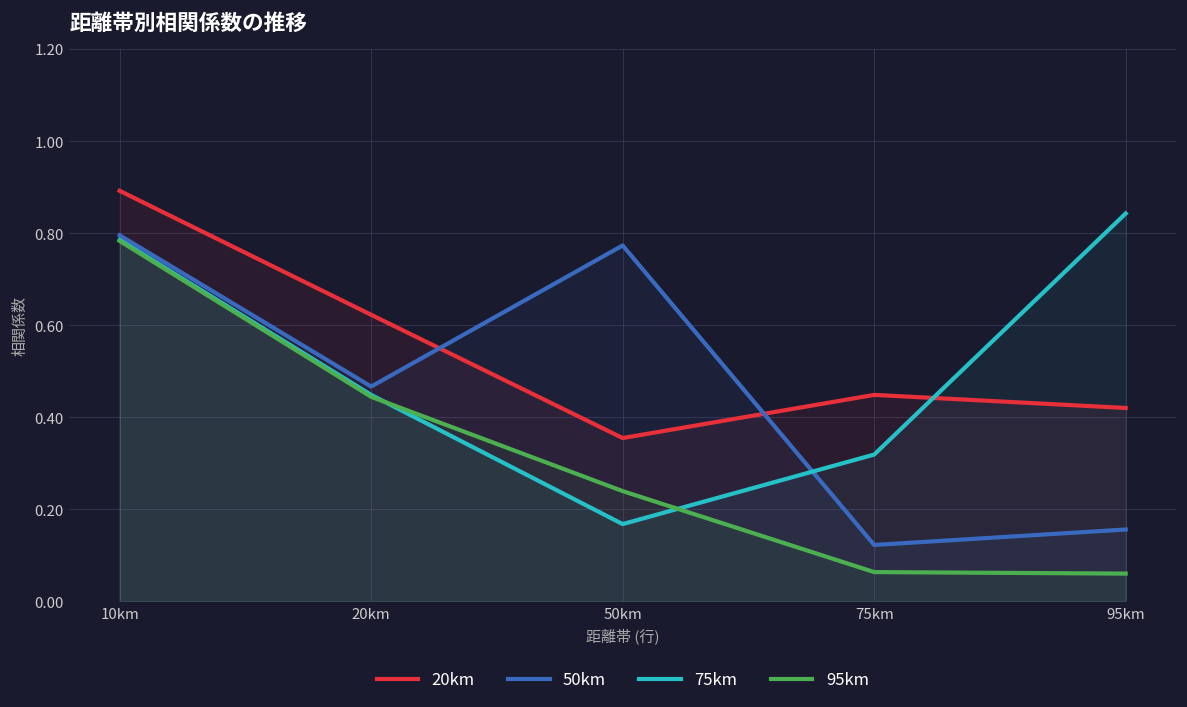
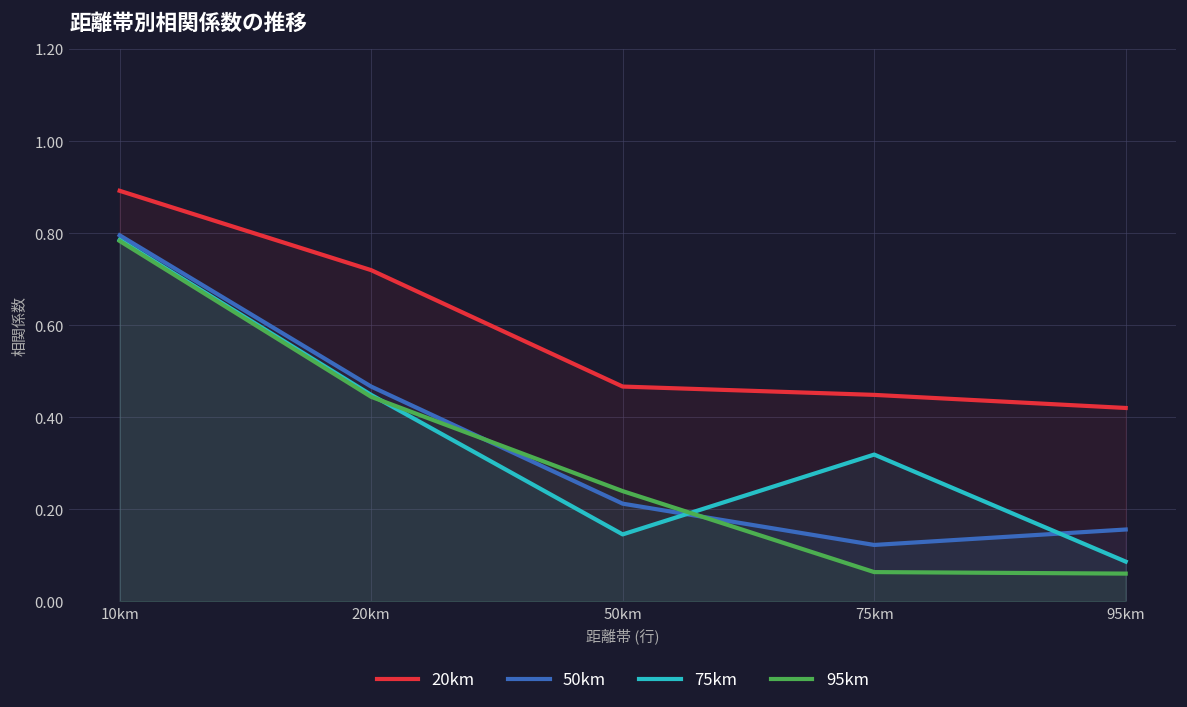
  {
    "20km": {
      "10km": 0.89,
-     "20km": 0.62,
-     "50km": 0.35,
+     "20km": 0.72,
+     "50km": 0.47,
      "75km": 0.45,
      "95km": 0.42
    },
    "50km": {
      "10km": 0.80,
      "20km": 0.47,
-     "50km": 0.77,
+     "50km": 0.21,
      "75km": 0.12,
      "95km": 0.16
    },
    "75km": {
-     "50km": 0.17,
+     "50km": 0.15,
      "75km": 0.32,
-     "95km": 0.84
+     "95km": 0.09
    },
    "95km": {
      "50km": 0.24,
      "75km": 0.06,
      "95km": 0.06
    }
  }
